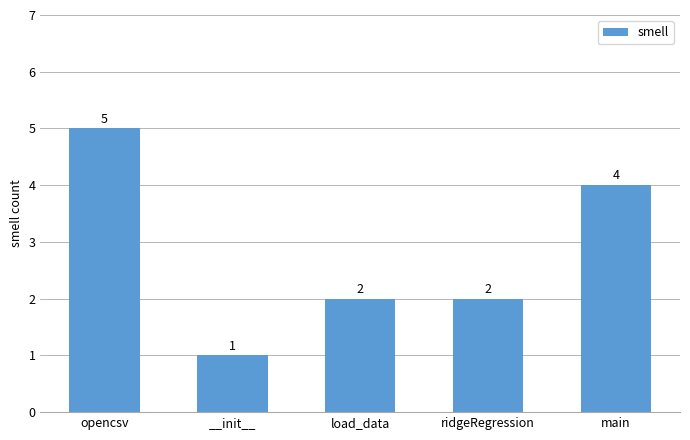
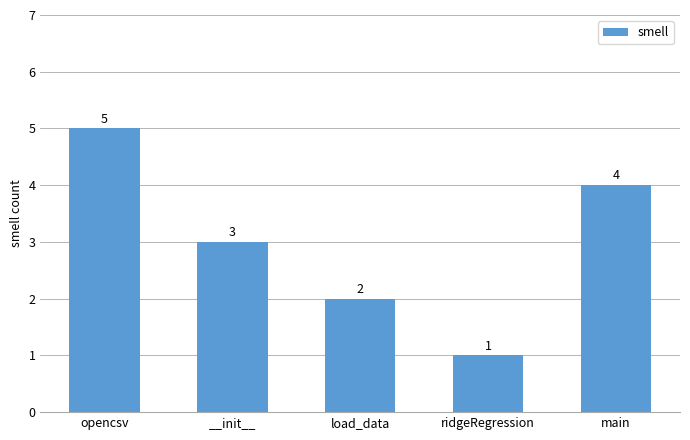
  {
    "opencsv": 5,
-   "__init__": 1,
+   "__init__": 3,
    "load_data": 2,
-   "ridgeRegression": 2,
+   "ridgeRegression": 1,
    "main": 4
  }
